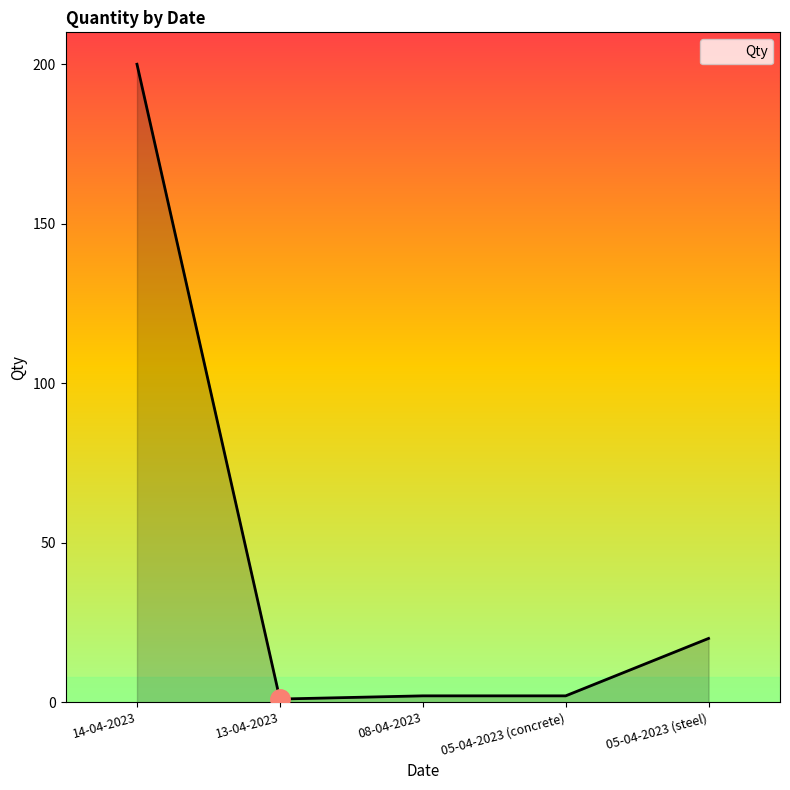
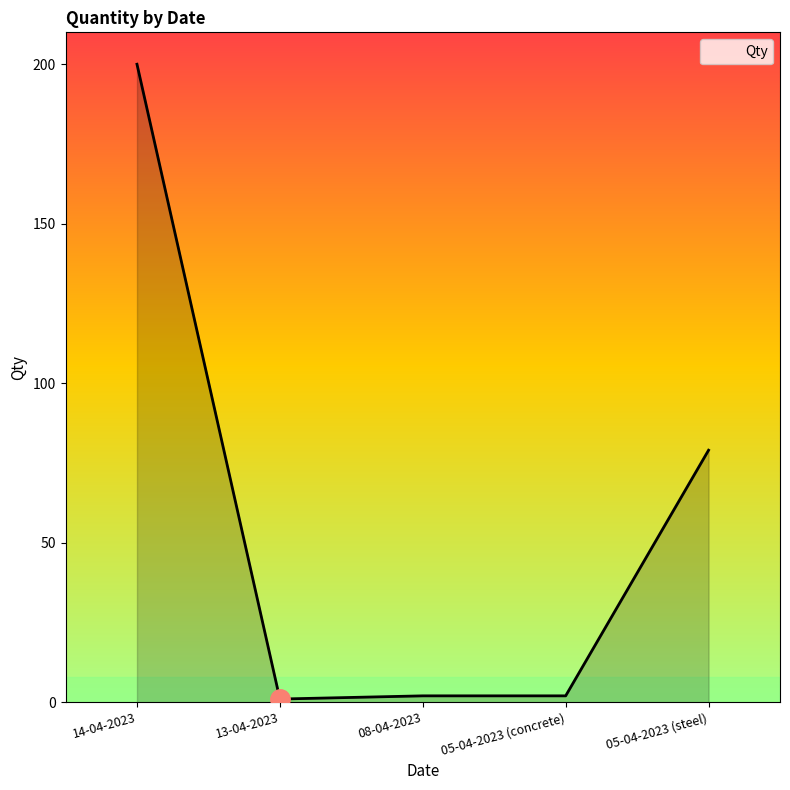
  {
    "Qty": {
      "14-04-2023": 200,
-     "05-04-2023 (steel)": 20
+     "05-04-2023 (steel)": 79
    }
  }
